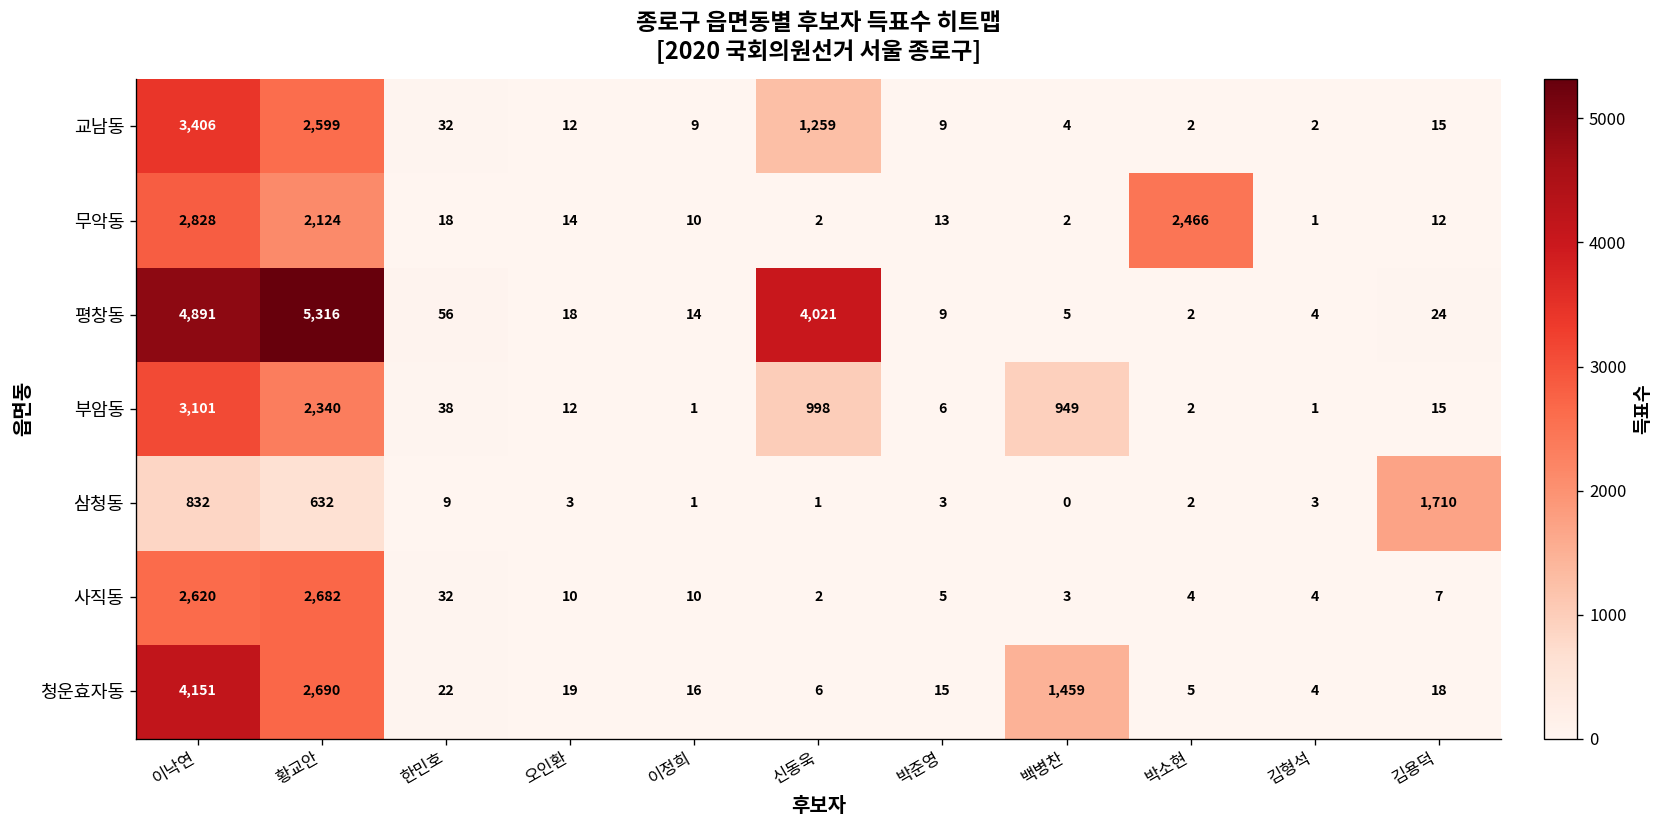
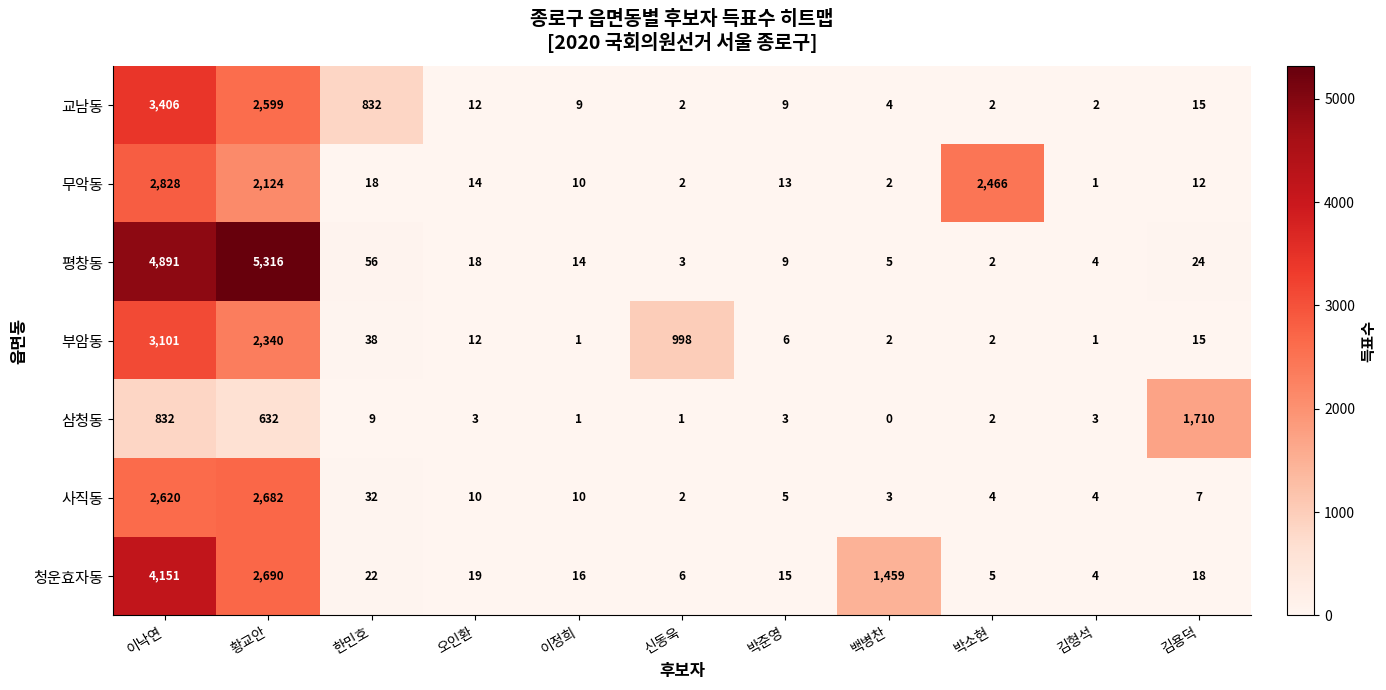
  {
    "교남동": {
      "이낙연": "3,406",
      "황교안": "2,599",
-     "한민호": "32",
+     "한민호": "832",
      "오인환": "12",
      "이정희": "9",
-     "신동욱": "1,259",
+     "신동욱": "2",
      "박준영": "9",
      "백병찬": "4",
      "박소현": "2",
      "김형석": "2",
      "김용덕": "15"
    },
    "무악동": {
      "이낙연": "2,828",
      "황교안": "2,124",
      "한민호": "18",
      "오인환": "14",
      "이정희": "10",
      "신동욱": "2",
      "박준영": "13",
      "백병찬": "2",
      "박소현": "2,466",
      "김형석": "1",
      "김용덕": "12"
    },
    "평창동": {
      "이낙연": "4,891",
      "황교안": "5,316",
      "한민호": "56",
      "오인환": "18",
      "이정희": "14",
-     "신동욱": "4,021",
+     "신동욱": "3",
      "박준영": "9",
      "백병찬": "5",
      "박소현": "2",
      "김형석": "4",
      "김용덕": "24"
    },
    "부암동": {
      "이낙연": "3,101",
      "황교안": "2,340",
      "한민호": "38",
      "오인환": "12",
      "이정희": "1",
      "신동욱": "998",
      "박준영": "6",
-     "백병찬": "949",
+     "백병찬": "2",
      "박소현": "2",
      "김형석": "1",
      "김용덕": "15"
    },
    "삼청동": {
      "이낙연": "832",
      "황교안": "632",
      "한민호": "9",
      "오인환": "3",
      "이정희": "1",
      "신동욱": "1",
      "박준영": "3",
      "백병찬": "0",
      "박소현": "2",
      "김형석": "3",
      "김용덕": "1,710"
    },
    "사직동": {
      "이낙연": "2,620",
      "황교안": "2,682",
      "한민호": "32",
      "오인환": "10",
      "이정희": "10",
      "신동욱": "2",
      "박준영": "5",
      "백병찬": "3",
      "박소현": "4",
      "김형석": "4",
      "김용덕": "7"
    },
    "청운효자동": {
      "이낙연": "4,151",
      "황교안": "2,690",
      "한민호": "22",
      "오인환": "19",
      "이정희": "16",
      "신동욱": "6",
      "박준영": "15",
      "백병찬": "1,459",
      "박소현": "5",
      "김형석": "4",
      "김용덕": "18"
    }
  }
